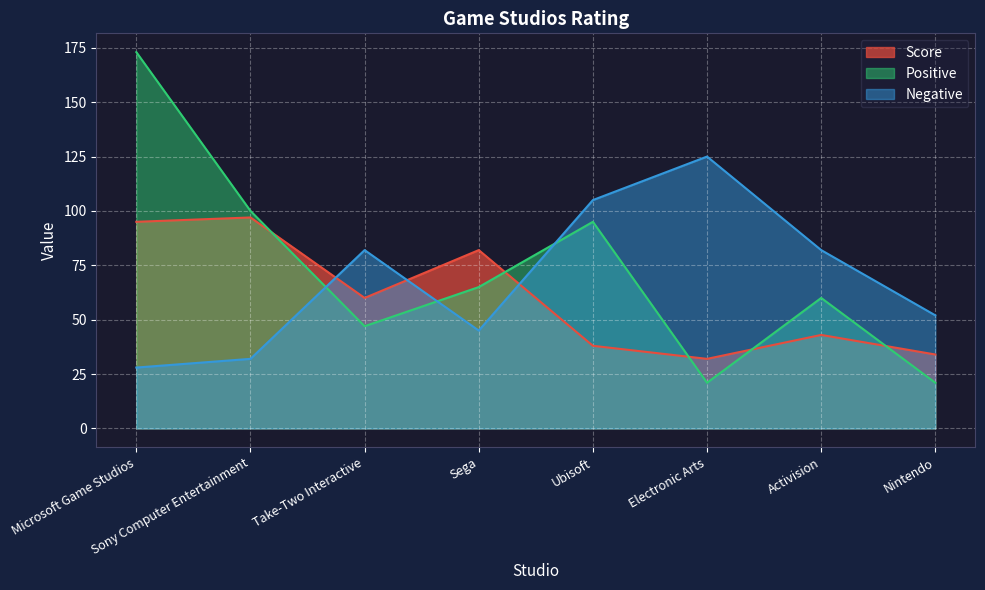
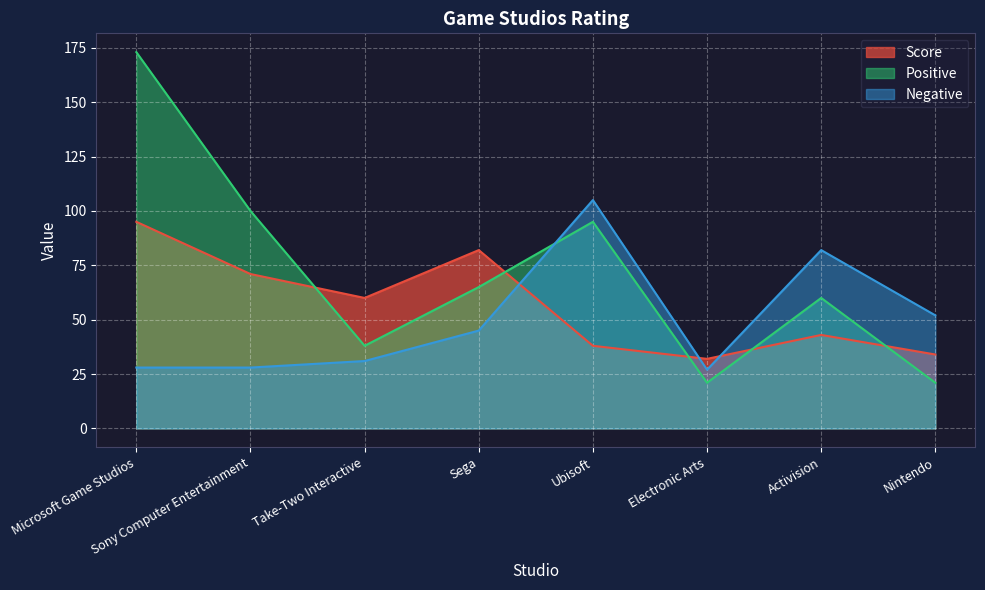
  {
    "Score": {
      "Microsoft Game Studios": 95,
-     "Sony Computer Entertainment": 97,
+     "Sony Computer Entertainment": 71,
      "Take-Two Interactive": 60,
      "Sega": 82,
      "Ubisoft": 38,
      "Electronic Arts": 32,
      "Activision": 43,
      "Nintendo": 34
    },
    "Positive": {
      "Microsoft Game Studios": 173,
      "Sony Computer Entertainment": 100,
-     "Take-Two Interactive": 47,
+     "Take-Two Interactive": 38,
      "Sega": 65,
      "Ubisoft": 95,
      "Electronic Arts": 21,
      "Activision": 60,
      "Nintendo": 21
    },
    "Negative": {
      "Microsoft Game Studios": 28,
-     "Sony Computer Entertainment": 32,
-     "Take-Two Interactive": 82,
+     "Sony Computer Entertainment": 28,
+     "Take-Two Interactive": 31,
      "Sega": 45,
      "Ubisoft": 105,
-     "Electronic Arts": 125,
+     "Electronic Arts": 27,
      "Activision": 82,
      "Nintendo": 52
    }
  }
